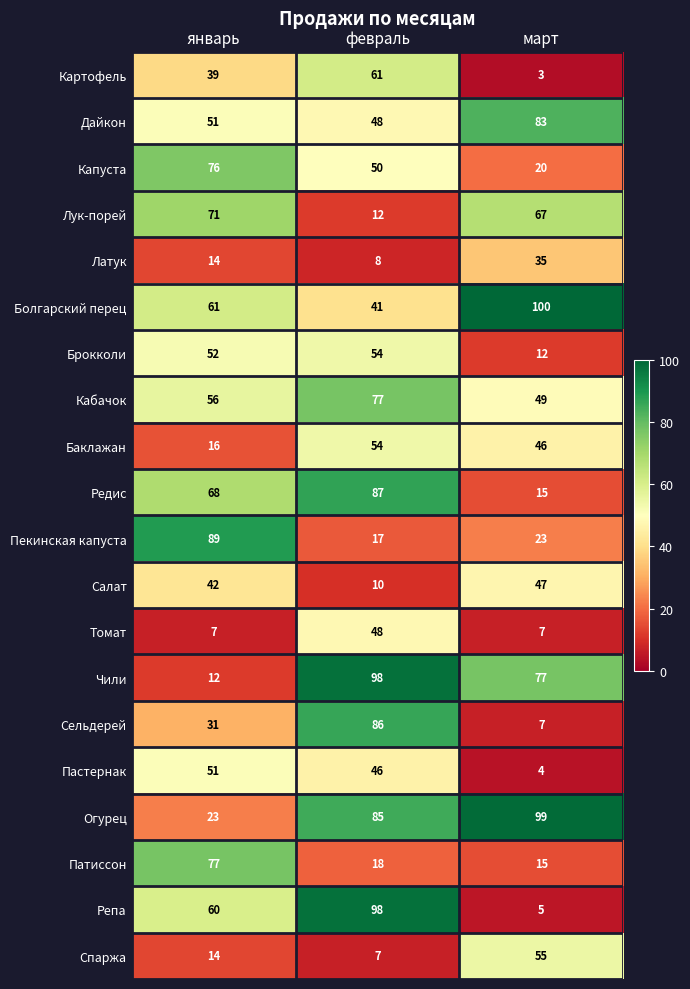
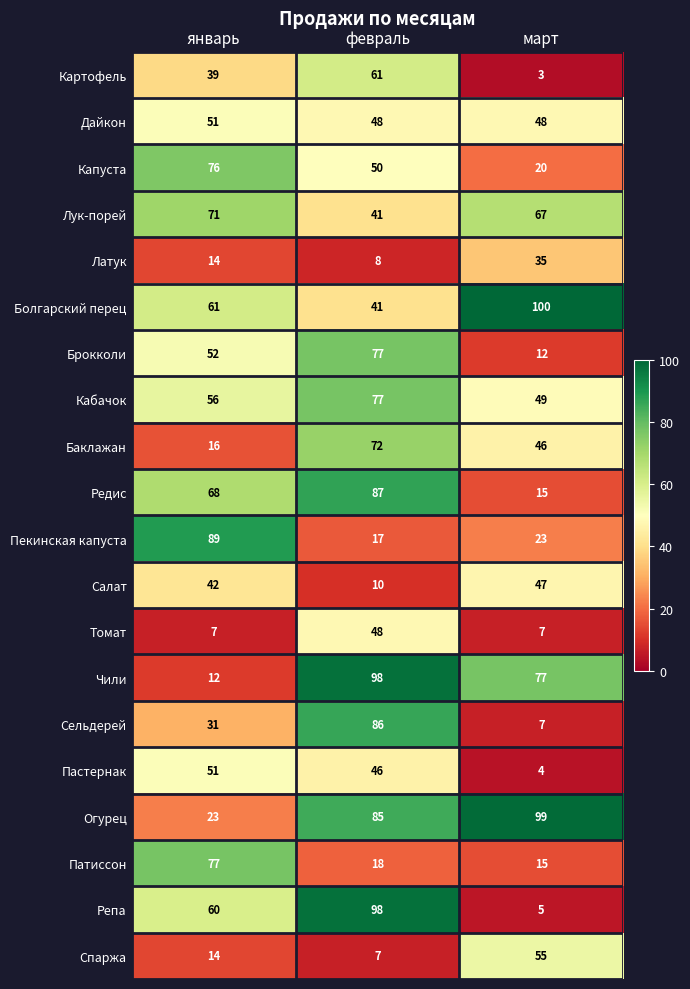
  {
    "Картофель": {
      "январь": 39,
      "февраль": 61,
      "март": 3
    },
    "Дайкон": {
      "январь": 51,
      "февраль": 48,
-     "март": 83
+     "март": 48
    },
    "Капуста": {
      "январь": 76,
      "февраль": 50,
      "март": 20
    },
    "Лук-порей": {
      "январь": 71,
-     "февраль": 12,
+     "февраль": 41,
      "март": 67
    },
    "Латук": {
      "январь": 14,
      "февраль": 8,
      "март": 35
    },
    "Болгарский перец": {
      "январь": 61,
      "февраль": 41,
      "март": 100
    },
    "Брокколи": {
      "январь": 52,
-     "февраль": 54,
+     "февраль": 77,
      "март": 12
    },
    "Кабачок": {
      "январь": 56,
      "февраль": 77,
      "март": 49
    },
    "Баклажан": {
      "январь": 16,
-     "февраль": 54,
+     "февраль": 72,
      "март": 46
    },
    "Редис": {
      "январь": 68,
      "февраль": 87,
      "март": 15
    },
    "Пекинская капуста": {
      "январь": 89,
      "февраль": 17,
      "март": 23
    },
    "Салат": {
      "январь": 42,
      "февраль": 10,
      "март": 47
    },
    "Томат": {
      "январь": 7,
      "февраль": 48,
      "март": 7
    },
    "Чили": {
      "январь": 12,
      "февраль": 98,
      "март": 77
    },
    "Сельдерей": {
      "январь": 31,
      "февраль": 86,
      "март": 7
    },
    "Пастернак": {
      "январь": 51,
      "февраль": 46,
      "март": 4
    },
    "Огурец": {
      "январь": 23,
      "февраль": 85,
      "март": 99
    },
    "Патиссон": {
      "январь": 77,
      "февраль": 18,
      "март": 15
    },
    "Репа": {
      "январь": 60,
      "февраль": 98,
      "март": 5
    },
    "Спаржа": {
      "январь": 14,
      "февраль": 7,
      "март": 55
    }
  }
